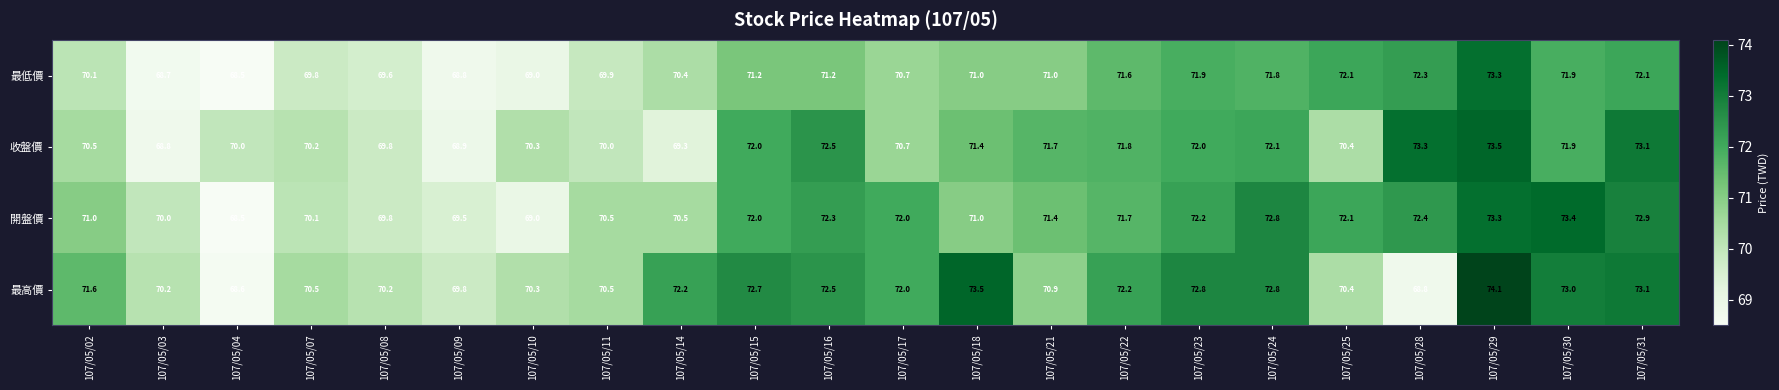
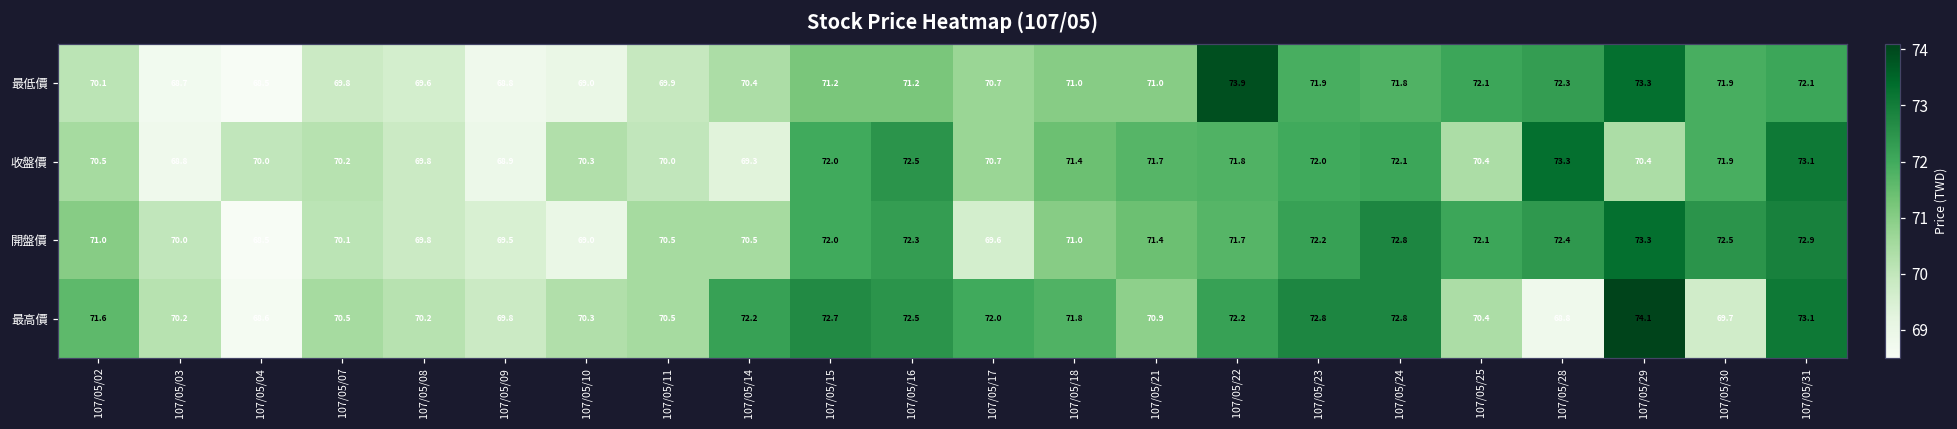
  {
    "最低價": {
      "107/05/02": 70.1,
      "107/05/07": 69.8,
      "107/05/08": 69.6,
      "107/05/11": 69.9,
      "107/05/14": 70.4,
      "107/05/15": 71.2,
      "107/05/16": 71.2,
      "107/05/17": 70.7,
      "107/05/18": 71.0,
      "107/05/21": 71.0,
-     "107/05/22": 71.6,
+     "107/05/22": 73.9,
      "107/05/23": 71.9,
      "107/05/24": 71.8,
      "107/05/25": 72.1,
      "107/05/28": 72.3,
      "107/05/29": 73.3,
      "107/05/30": 71.9,
      "107/05/31": 72.1
    },
    "收盤價": {
      "107/05/02": 70.5,
      "107/05/04": 70.0,
      "107/05/07": 70.2,
      "107/05/08": 69.8,
      "107/05/10": 70.3,
      "107/05/11": 70.0,
      "107/05/15": 72.0,
      "107/05/16": 72.5,
      "107/05/17": 70.7,
      "107/05/18": 71.4,
      "107/05/21": 71.7,
      "107/05/22": 71.8,
      "107/05/23": 72.0,
      "107/05/24": 72.1,
      "107/05/25": 70.4,
      "107/05/28": 73.3,
-     "107/05/29": 73.5,
+     "107/05/29": 70.4,
      "107/05/30": 71.9,
      "107/05/31": 73.1
    },
    "開盤價": {
      "107/05/02": 71.0,
      "107/05/03": 70.0,
      "107/05/07": 70.1,
      "107/05/08": 69.8,
      "107/05/11": 70.5,
      "107/05/14": 70.5,
      "107/05/15": 72.0,
      "107/05/16": 72.3,
-     "107/05/17": 72.0,
+     "107/05/17": 69.6,
      "107/05/18": 71.0,
      "107/05/21": 71.4,
      "107/05/22": 71.7,
      "107/05/23": 72.2,
      "107/05/24": 72.8,
      "107/05/25": 72.1,
      "107/05/28": 72.4,
      "107/05/29": 73.3,
-     "107/05/30": 73.4,
+     "107/05/30": 72.5,
      "107/05/31": 72.9
    },
    "最高價": {
      "107/05/02": 71.6,
      "107/05/03": 70.2,
      "107/05/07": 70.5,
      "107/05/08": 70.2,
      "107/05/09": 69.8,
      "107/05/10": 70.3,
      "107/05/11": 70.5,
      "107/05/14": 72.2,
      "107/05/15": 72.7,
      "107/05/16": 72.5,
      "107/05/17": 72.0,
-     "107/05/18": 73.5,
+     "107/05/18": 71.8,
      "107/05/21": 70.9,
      "107/05/22": 72.2,
      "107/05/23": 72.8,
      "107/05/24": 72.8,
      "107/05/25": 70.4,
      "107/05/29": 74.1,
-     "107/05/30": 73.0,
+     "107/05/30": 69.7,
      "107/05/31": 73.1
    }
  }
